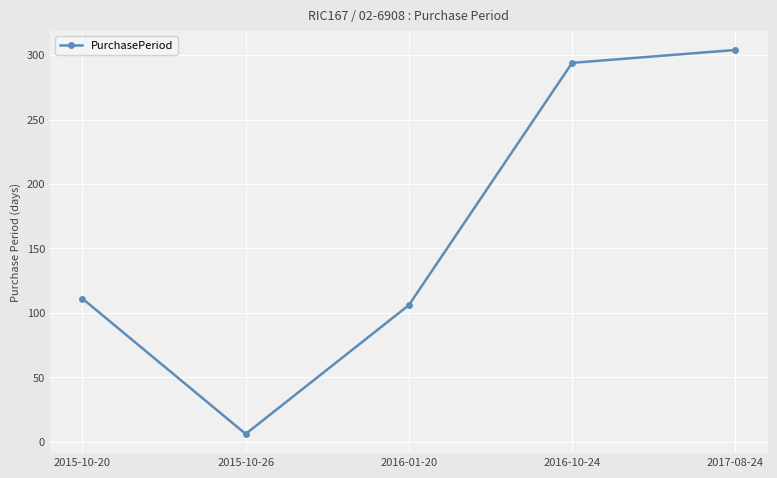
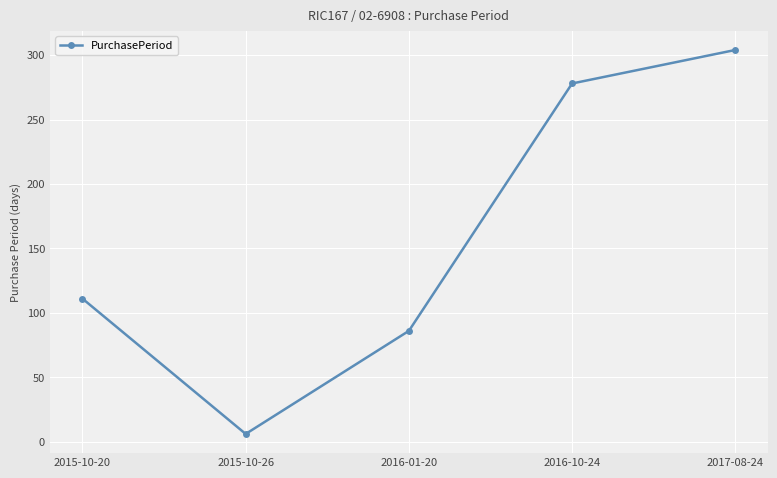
  {
    "2015-10-20": 111,
    "2015-10-26": 6,
-   "2016-01-20": 106,
-   "2016-10-24": 294,
+   "2016-01-20": 86,
+   "2016-10-24": 278,
    "2017-08-24": 304
  }
